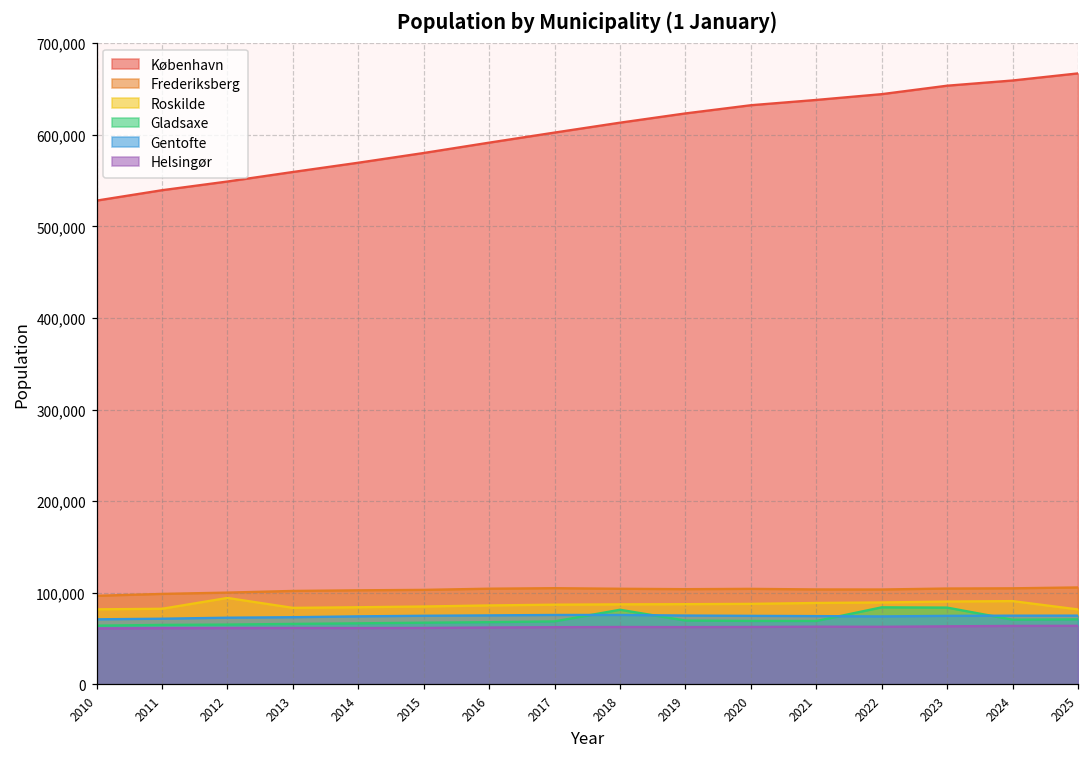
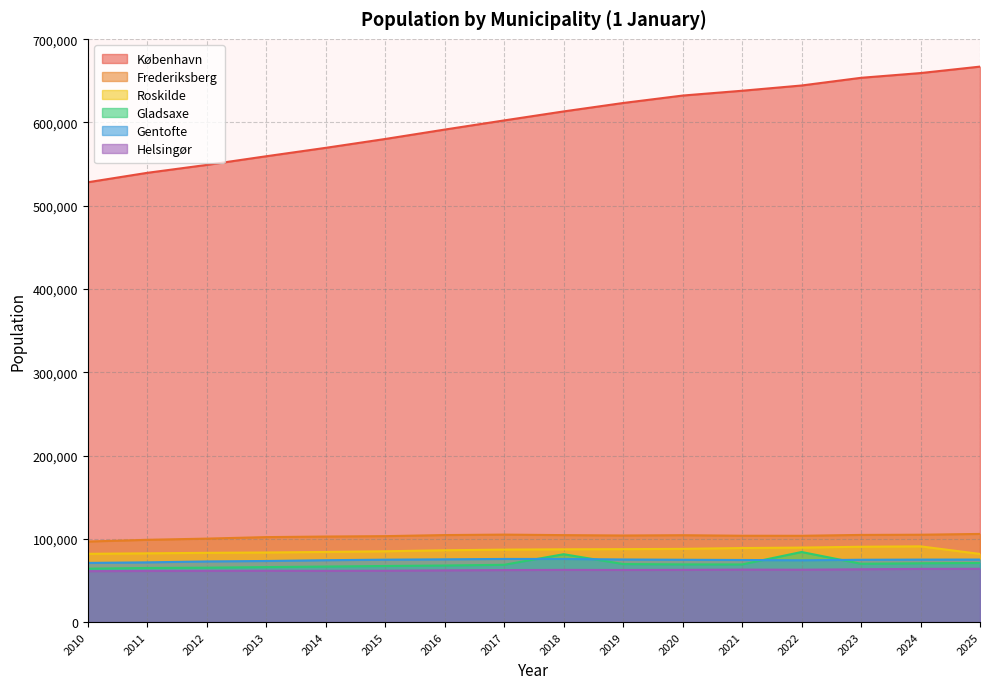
  {
    "Roskilde": {
      "2010": "80,000",
      "2011": "80,000",
-     "2012": "90,000",
+     "2012": "80,000",
      "2013": "80,000",
      "2014": "80,000",
      "2015": "90,000",
      "2016": "90,000",
      "2017": "90,000",
      "2018": "90,000",
      "2019": "90,000",
      "2020": "90,000",
      "2021": "90,000",
      "2022": "90,000",
      "2023": "90,000",
      "2024": "90,000",
      "2025": "80,000"
    },
    "Gladsaxe": {
      "2011": "60,000",
      "2012": "70,000",
      "2013": "70,000",
      "2014": "70,000",
      "2015": "70,000",
      "2016": "70,000",
      "2017": "70,000",
      "2018": "80,000",
      "2019": "70,000",
      "2020": "70,000",
      "2021": "70,000",
      "2022": "80,000",
-     "2023": "80,000",
+     "2023": "70,000",
      "2024": "70,000",
      "2025": "70,000"
    },
    "Gentofte": {
      "2010": "70,000",
      "2011": "70,000",
      "2012": "70,000",
      "2013": "70,000",
      "2014": "70,000",
      "2015": "70,000",
      "2016": "80,000",
      "2017": "80,000",
      "2018": "80,000",
      "2019": "80,000",
      "2020": "70,000",
      "2021": "70,000",
      "2022": "70,000",
      "2023": "70,000",
      "2024": "80,000",
      "2025": "80,000"
    },
    "Helsingør": {
      "2011": "60,000",
      "2012": "60,000",
      "2013": "60,000",
      "2014": "60,000",
      "2015": "60,000",
      "2016": "60,000",
      "2017": "60,000",
      "2018": "60,000",
      "2019": "60,000",
      "2020": "60,000",
      "2021": "60,000",
      "2022": "60,000",
      "2023": "60,000",
      "2024": "60,000",
      "2025": "60,000"
    }
  }
